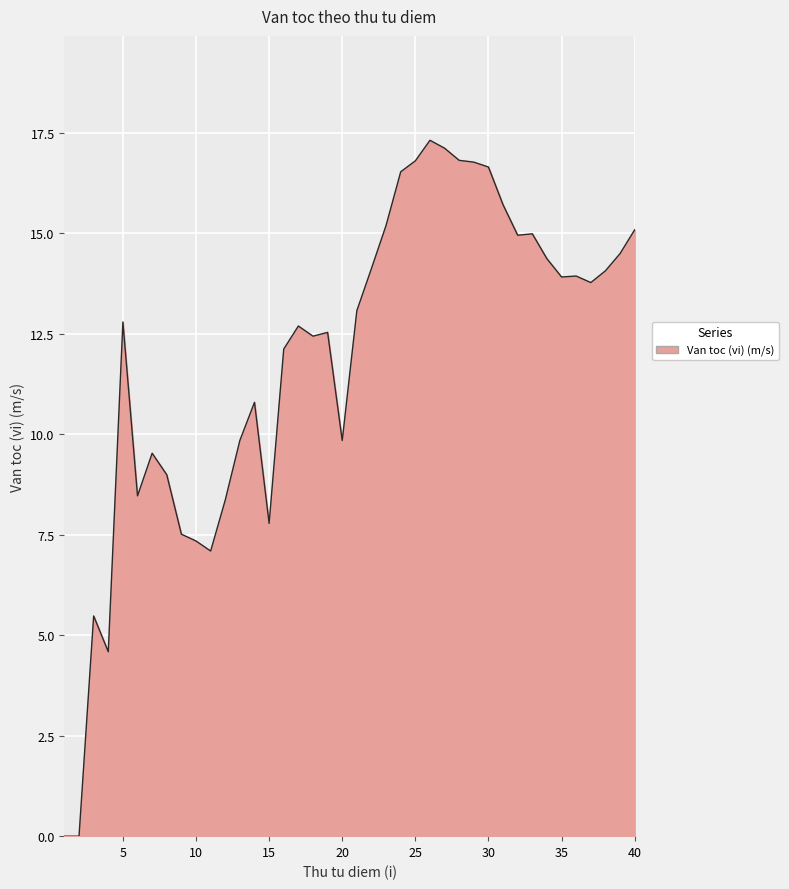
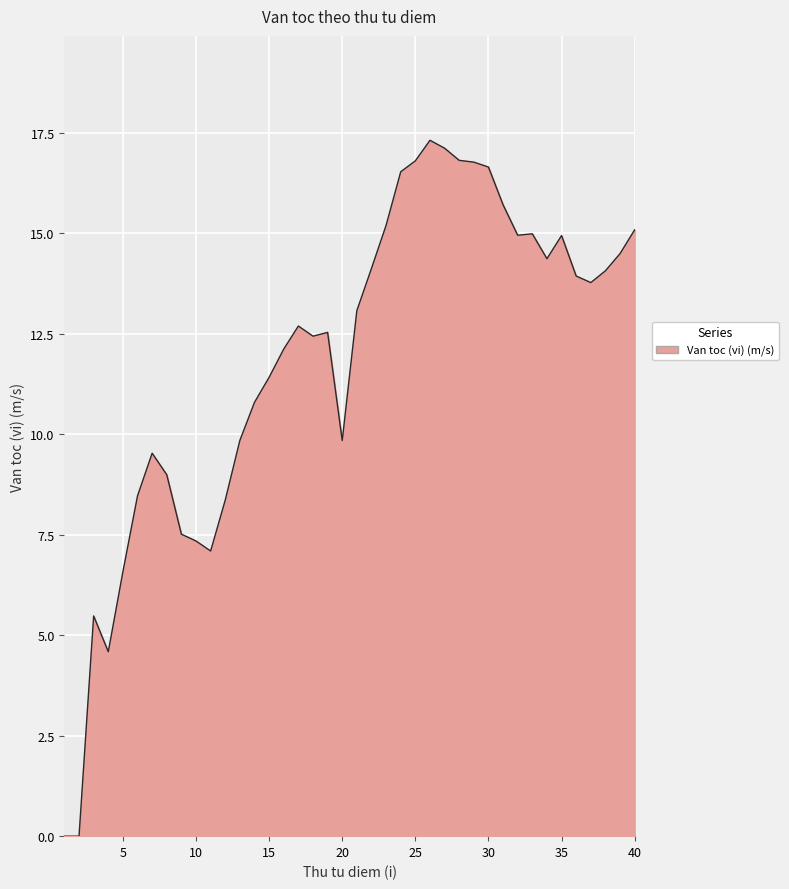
  {
-   "5": 12.8,
+   "5": 6.6,
    "10": 7.3,
-   "15": 7.8,
+   "15": 11.4,
    "20": 9.8,
    "25": 16.8,
    "30": 16.6,
-   "35": 13.9,
+   "35": 14.9,
    "40": 15.1
  }
